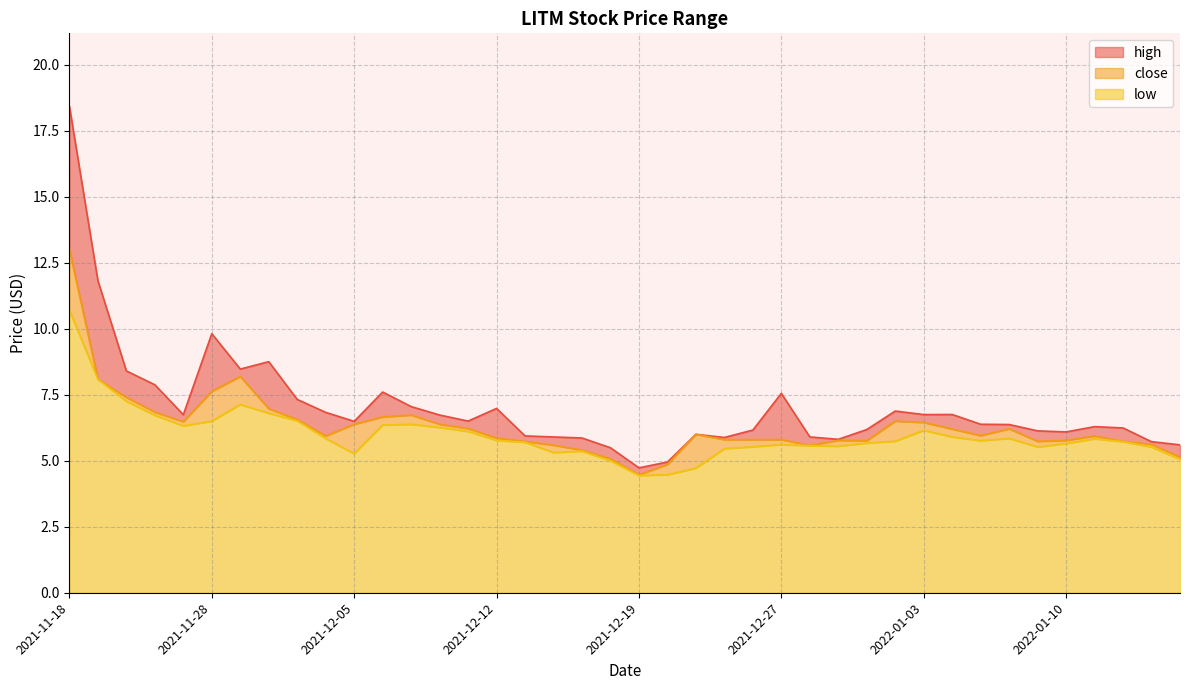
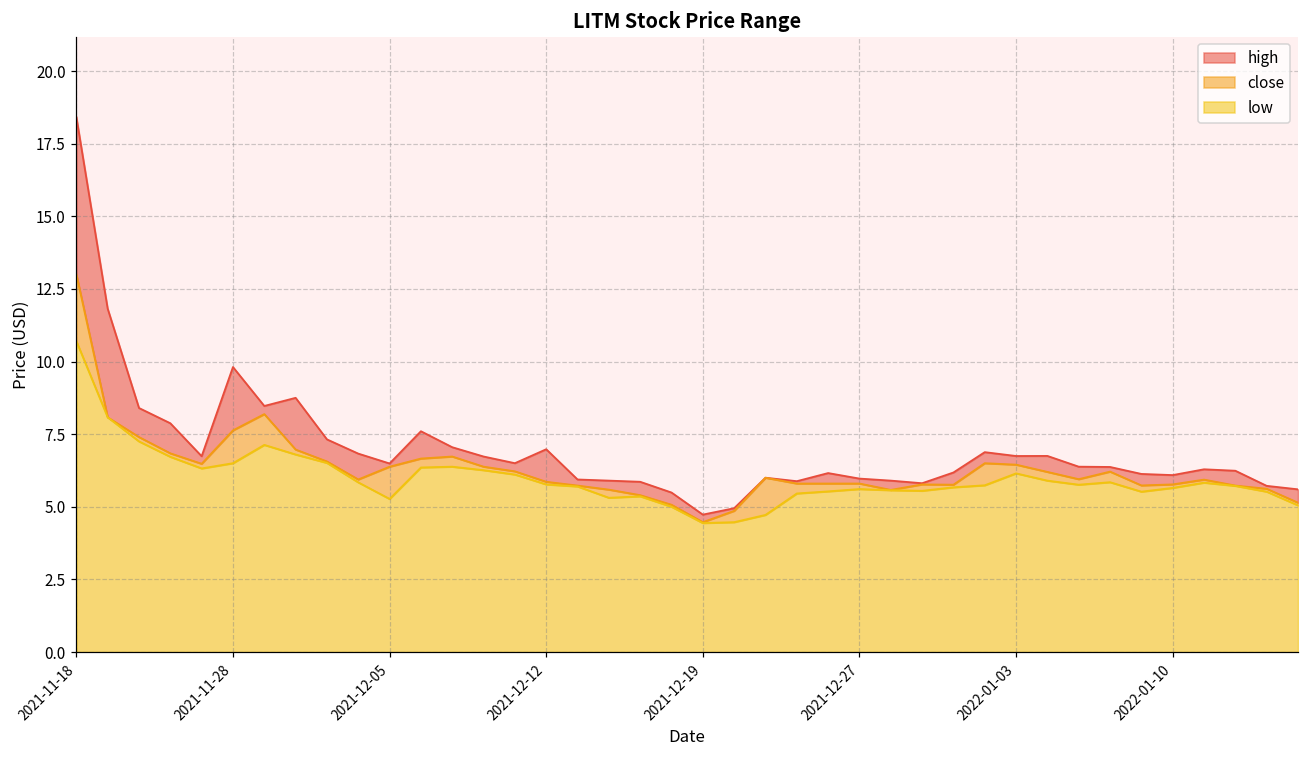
  {
    "high": {
      "2021-11-18": 18.4,
      "2021-11-28": 9.8,
      "2021-12-05": 6.5,
      "2021-12-12": 7.0,
      "2021-12-19": 4.7,
-     "2021-12-27": 7.6,
+     "2021-12-27": 6.0,
      "2022-01-03": 6.7,
      "2022-01-10": 6.1
    }
  }
